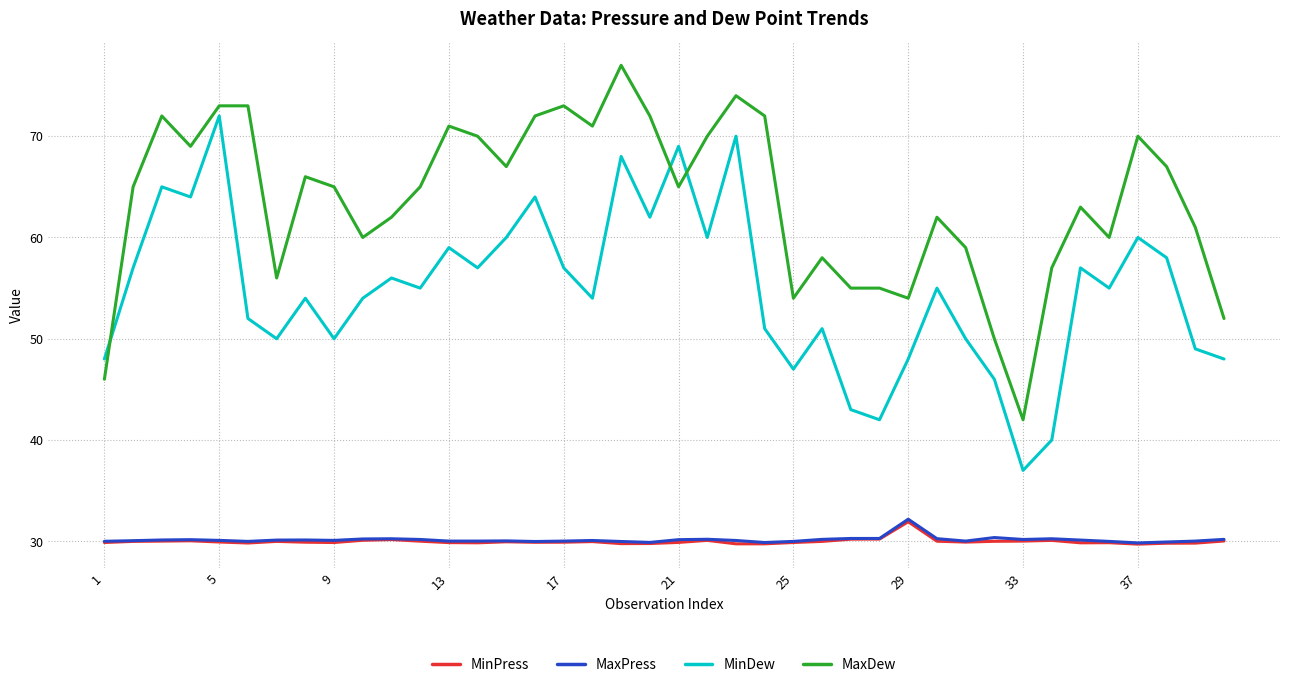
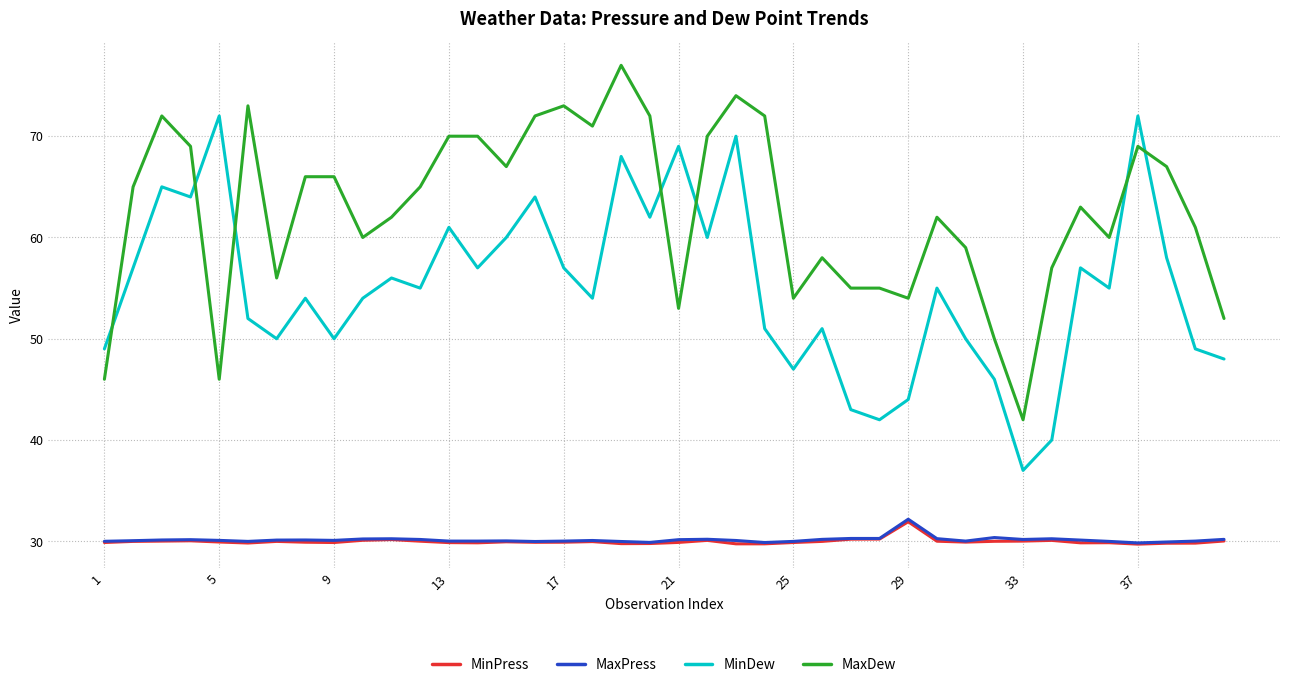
  {
    "MinPress": {
      "21": 30
    },
    "MaxPress": {
      "21": 30
    },
    "MinDew": {
-     "1": 48,
+     "1": 49,
      "5": 72,
      "9": 50,
-     "13": 59,
+     "13": 61,
      "17": 57,
      "21": 69,
      "25": 47,
-     "29": 48,
+     "29": 44,
      "33": 37,
-     "37": 60
+     "37": 72
    },
    "MaxDew": {
      "1": 46,
-     "5": 73,
-     "9": 65,
-     "13": 71,
+     "5": 46,
+     "9": 66,
+     "13": 70,
      "17": 73,
-     "21": 65,
+     "21": 53,
      "25": 54,
      "29": 54,
      "33": 42,
-     "37": 70
+     "37": 69
    }
  }
